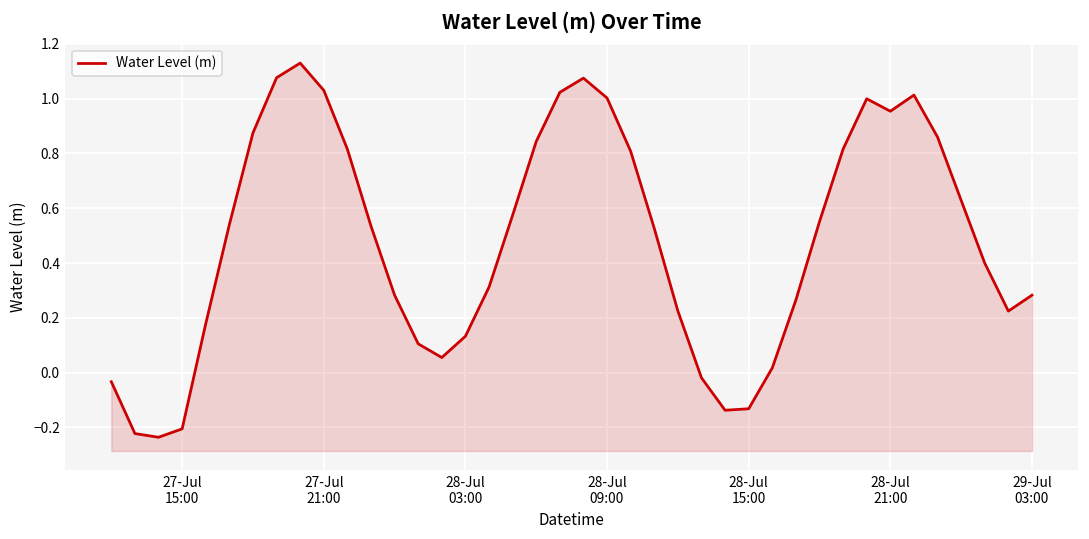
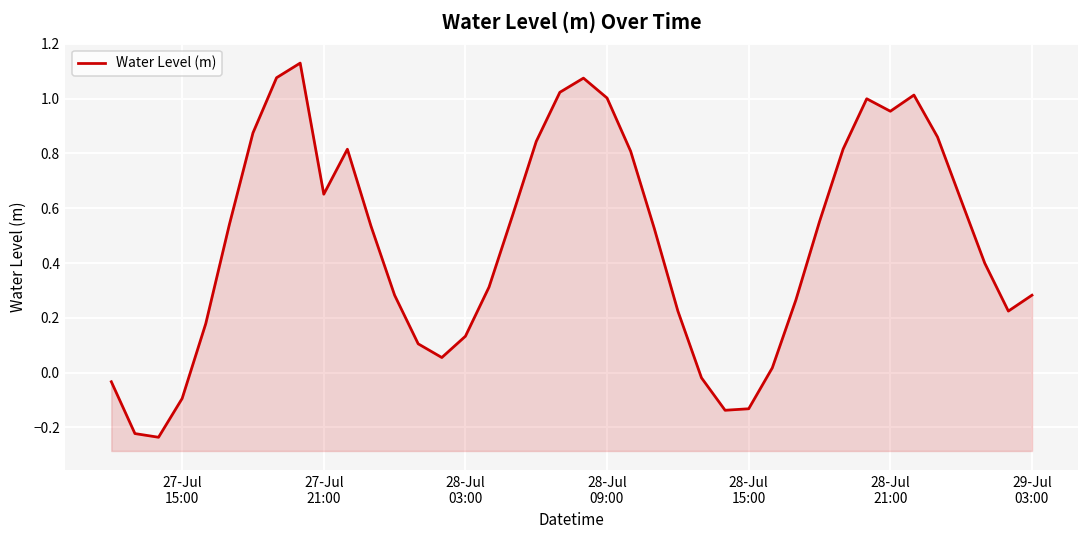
  {
-   "27-Jul 15:00": -0.21,
-   "27-Jul 21:00": 1.03,
+   "27-Jul 15:00": -0.09,
+   "27-Jul 21:00": 0.65,
    "28-Jul 03:00": 0.13,
    "28-Jul 09:00": 1.00,
    "28-Jul 15:00": -0.13,
    "28-Jul 21:00": 0.95,
    "29-Jul 03:00": 0.28
  }
